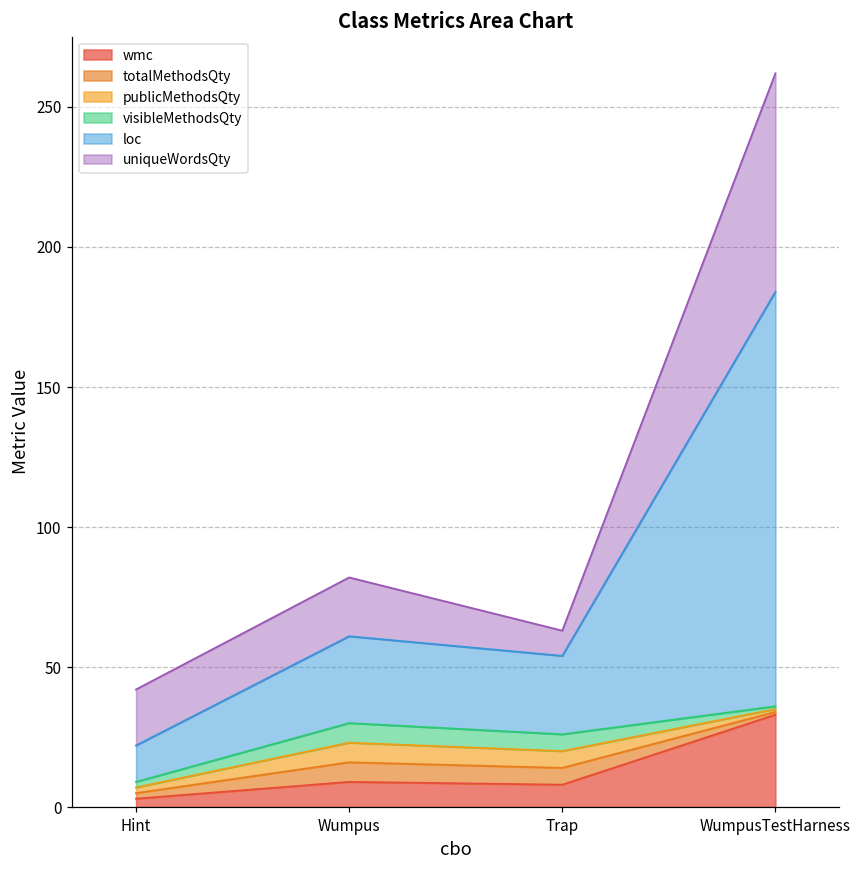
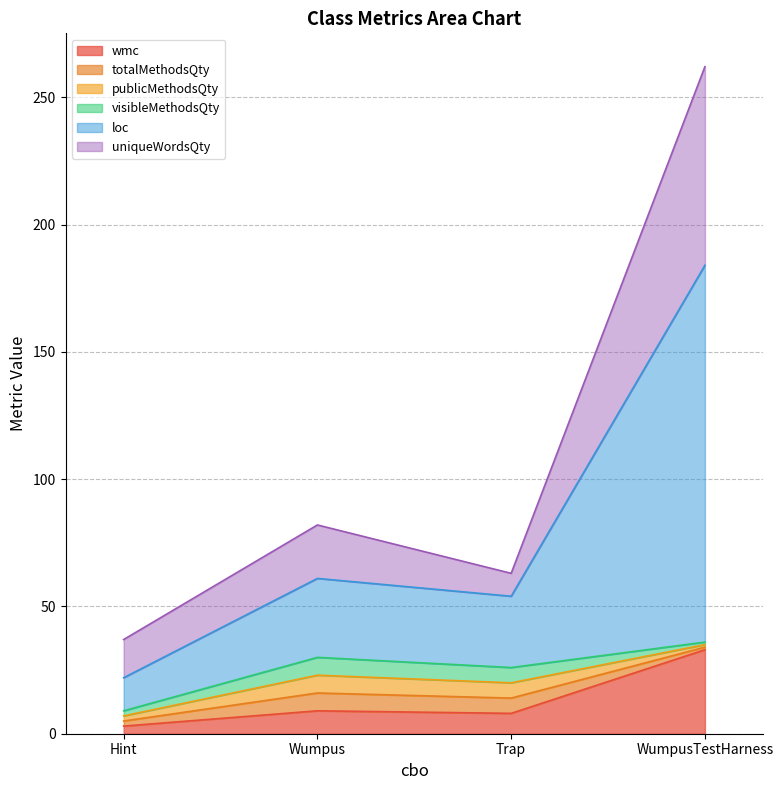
  {
    "visibleMethodsQty": {
      "Hint": 2,
      "Wumpus": 7,
      "Trap": 6
    },
    "loc": {
      "Hint": 13,
      "Wumpus": 31,
      "Trap": 28,
      "WumpusTestHarness": 148
    },
    "uniqueWordsQty": {
-     "Hint": 20,
+     "Hint": 15,
      "Wumpus": 21,
      "Trap": 9,
      "WumpusTestHarness": 78
    }
  }
